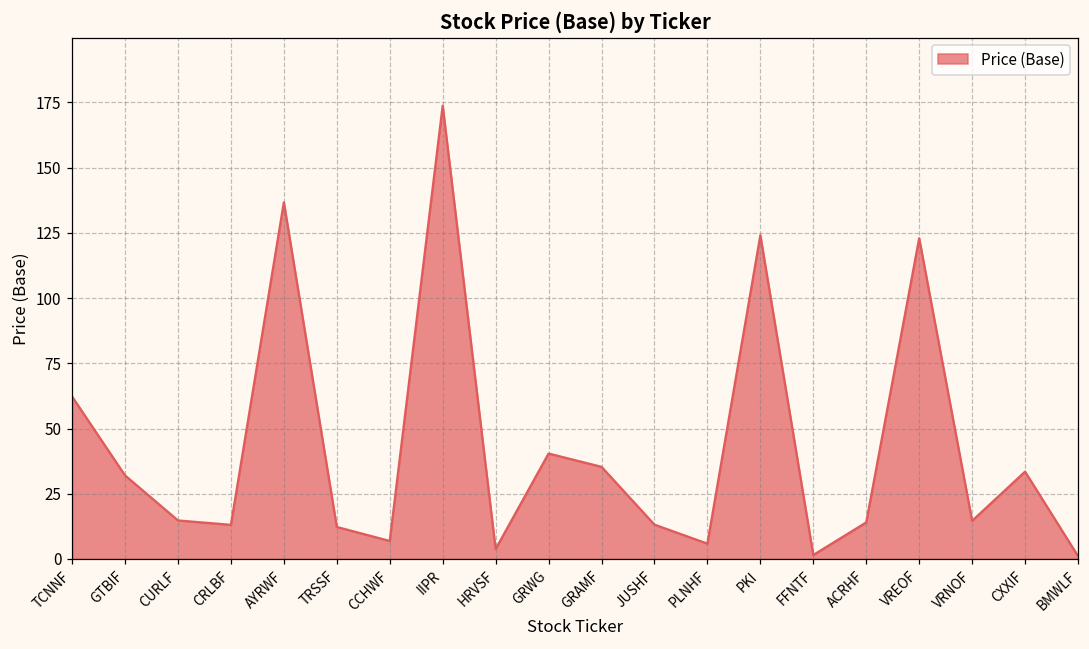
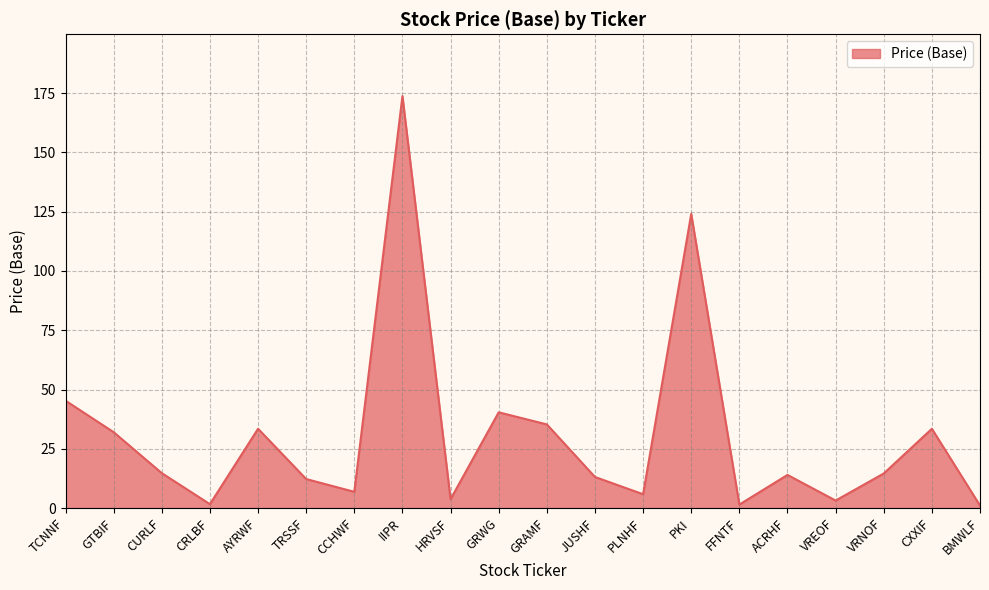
  {
-   "TCNNF": 62,
+   "TCNNF": 45,
    "GTBIF": 32,
    "CURLF": 15,
-   "CRLBF": 13,
-   "AYRWF": 137,
+   "CRLBF": 2,
+   "AYRWF": 33,
    "TRSSF": 12,
    "CCHWF": 7,
    "IIPR": 174,
    "HRVSF": 4,
    "GRWG": 40,
    "GRAMF": 35,
    "JUSHF": 13,
    "PLNHF": 6,
    "PKI": 124,
    "FFNTF": 2,
    "ACRHF": 14,
-   "VREOF": 123,
+   "VREOF": 3,
    "VRNOF": 15,
    "CXXIF": 33,
    "BMWLF": 1
  }
